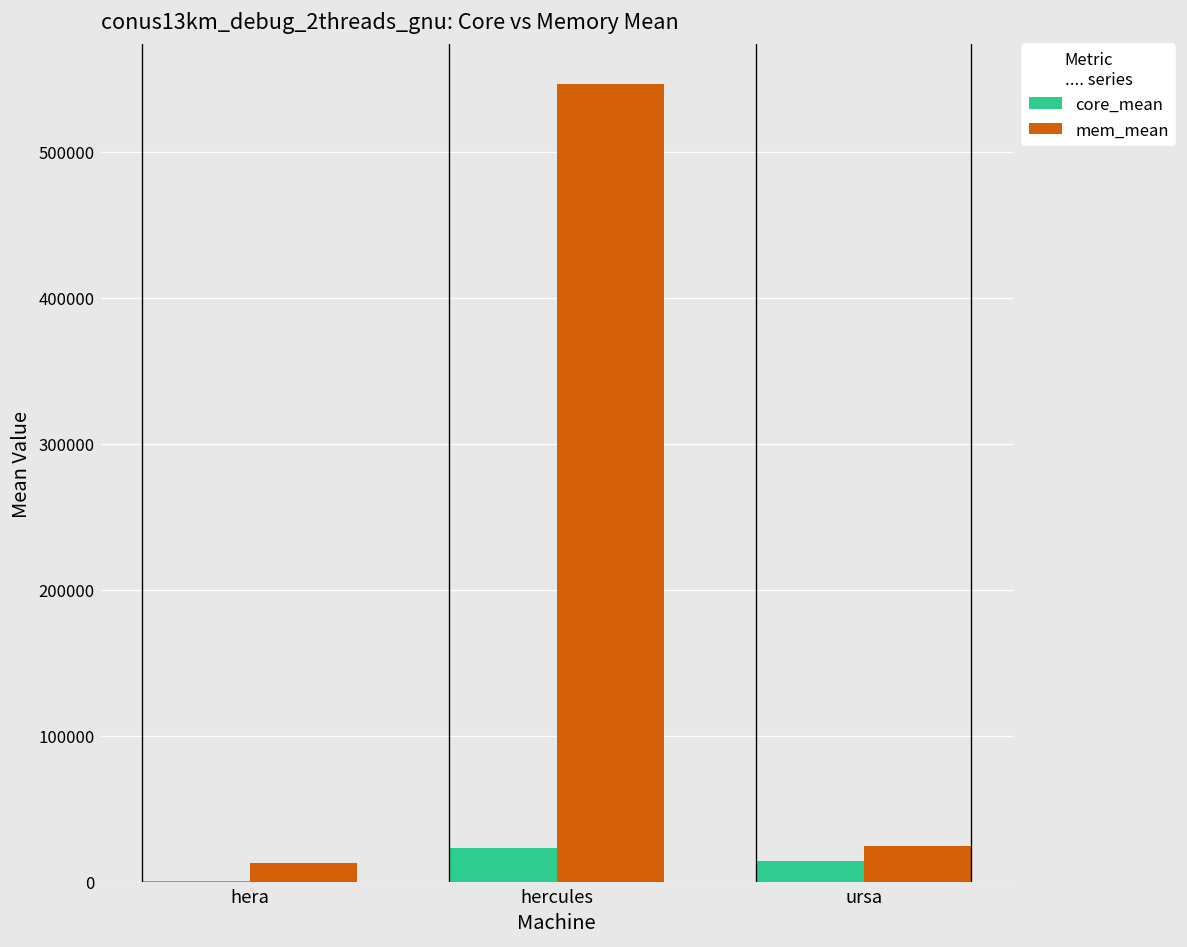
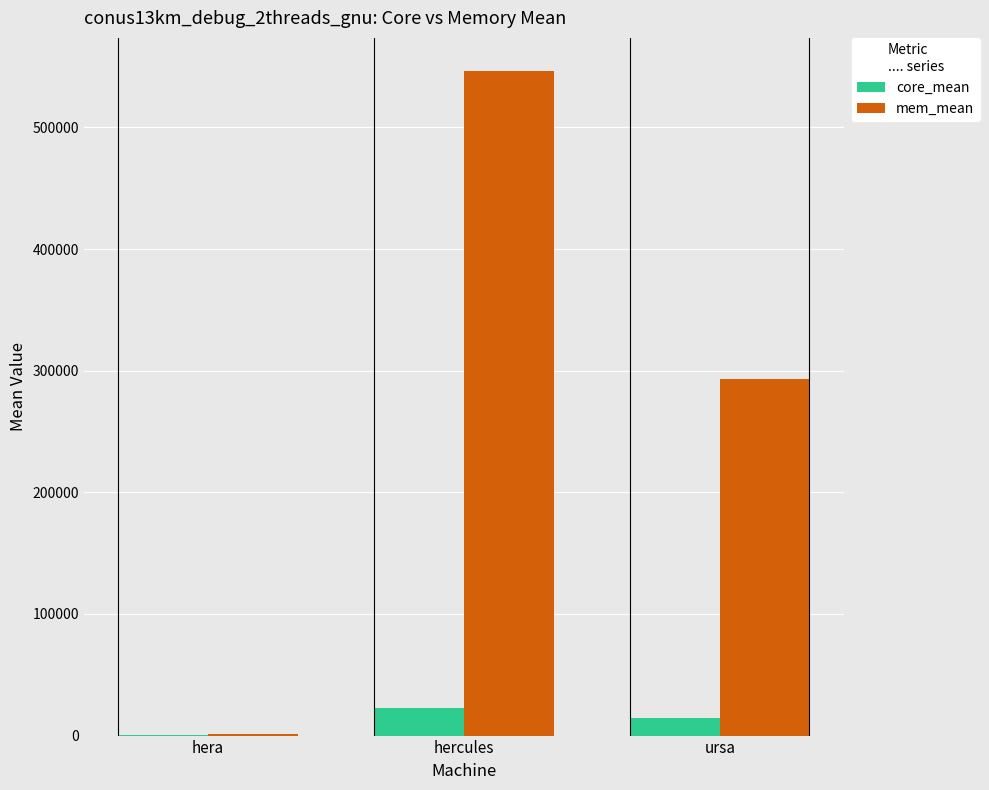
  {
    "core_mean": {
      "hercules": 23000,
      "ursa": 14000
    },
    "mem_mean": {
-     "hera": 13000,
+     "hera": 1000,
      "hercules": 546000,
-     "ursa": 25000
+     "ursa": 293000
    }
  }
